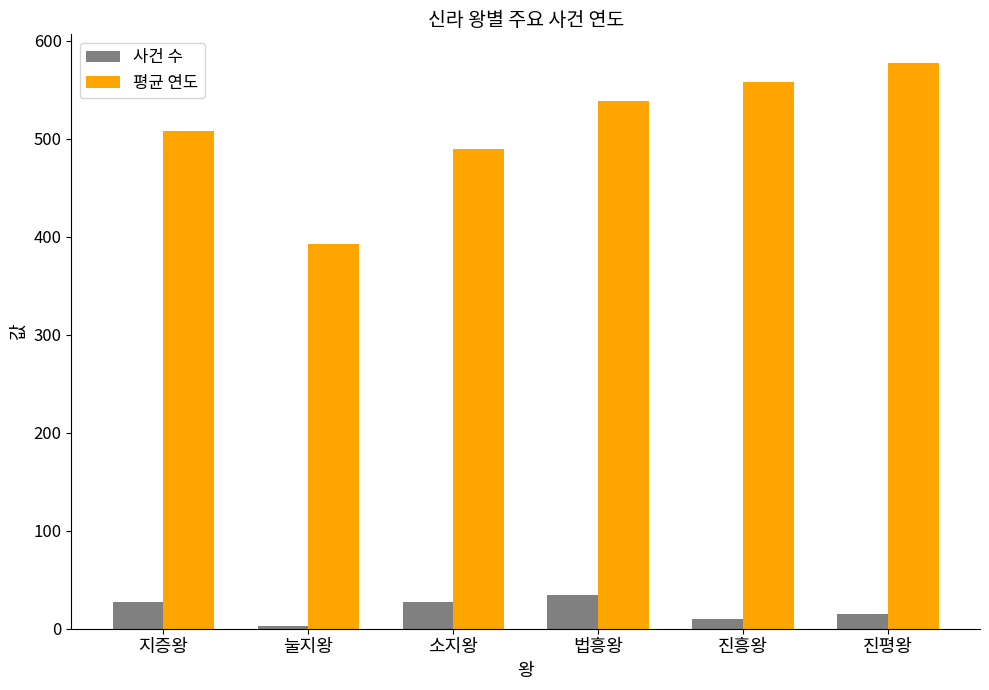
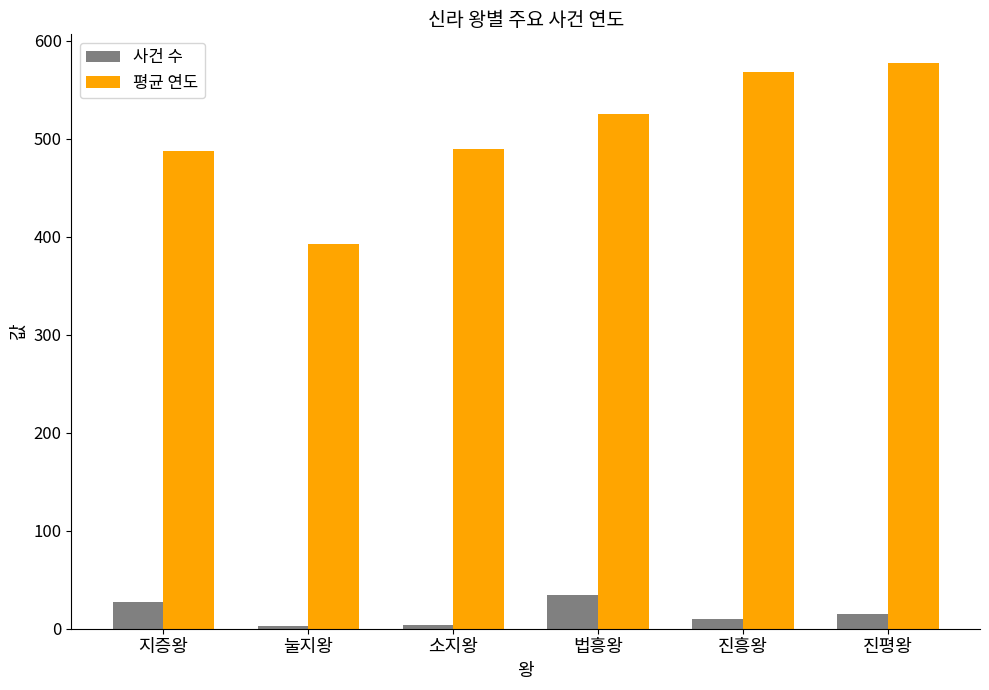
  {
    "사건 수": {
      "지증왕": 30,
      "눌지왕": 0,
-     "소지왕": 30,
+     "소지왕": 0,
      "법흥왕": 30,
      "진흥왕": 10,
      "진평왕": 20
    },
    "평균 연도": {
-     "지증왕": 510,
+     "지증왕": 490,
      "눌지왕": 390,
      "소지왕": 490,
-     "법흥왕": 540,
-     "진흥왕": 560,
+     "법흥왕": 530,
+     "진흥왕": 570,
      "진평왕": 580
    }
  }
